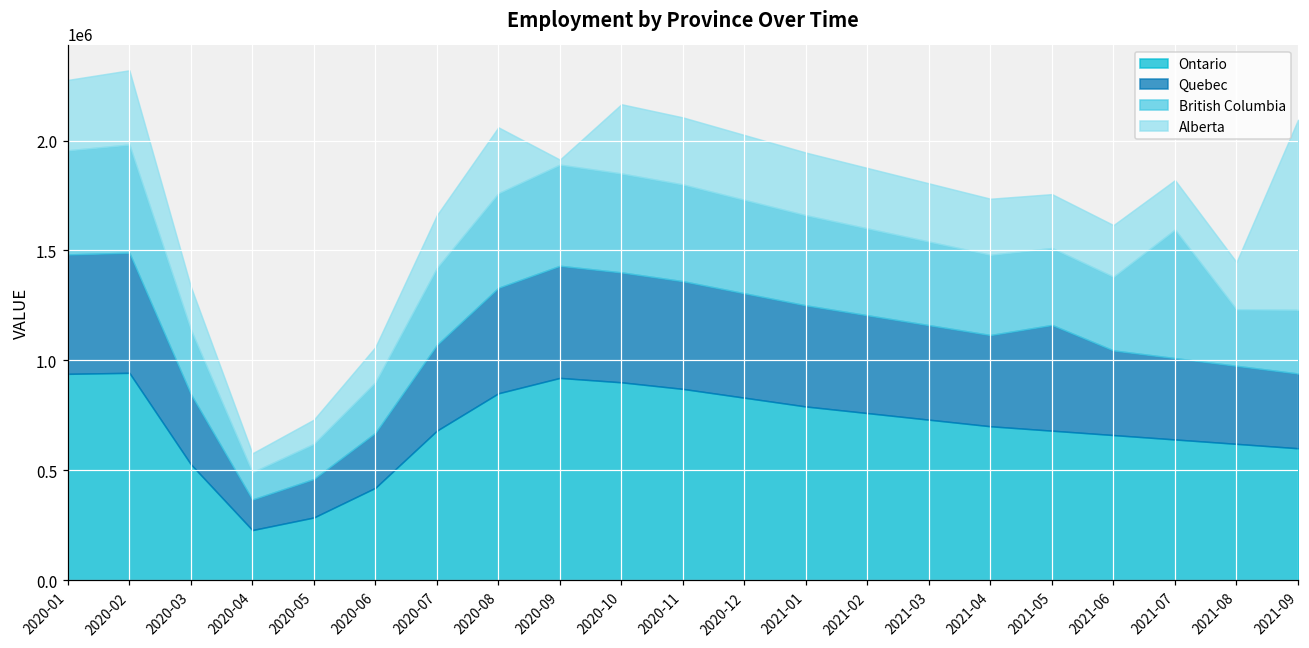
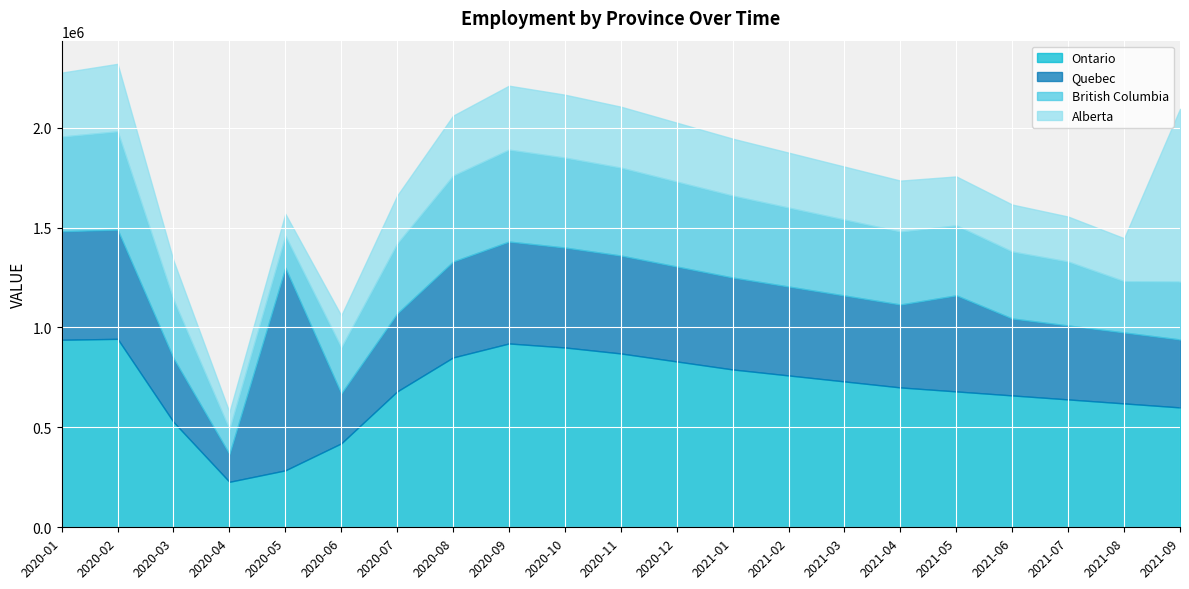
  {
    "Ontario": {
      "2020-01": 940000,
      "2020-02": 940000,
      "2020-03": 530000,
      "2020-04": 230000,
      "2020-05": 290000,
      "2020-06": 420000,
      "2020-07": 680000,
      "2020-08": 850000,
      "2020-09": 920000,
      "2020-10": 900000,
      "2020-11": 870000,
      "2020-12": 830000,
      "2021-01": 790000,
      "2021-02": 760000,
      "2021-03": 730000,
      "2021-04": 700000,
      "2021-05": 680000,
      "2021-06": 660000,
      "2021-07": 640000,
      "2021-08": 620000,
      "2021-09": 600000
    },
    "Quebec": {
      "2020-01": 540000,
      "2020-02": 550000,
      "2020-03": 320000,
      "2020-04": 140000,
-     "2020-05": 180000,
+     "2020-05": 1010000,
      "2020-06": 250000,
      "2020-07": 390000,
      "2020-08": 480000,
      "2020-09": 510000,
      "2020-10": 500000,
      "2020-11": 490000,
      "2020-12": 480000,
      "2021-01": 460000,
      "2021-02": 450000,
      "2021-03": 430000,
      "2021-04": 420000,
      "2021-05": 480000,
      "2021-06": 390000,
      "2021-07": 370000,
      "2021-08": 360000,
      "2021-09": 340000
    },
    "British Columbia": {
      "2020-01": 470000,
      "2020-02": 490000,
      "2020-03": 290000,
      "2020-04": 120000,
      "2020-05": 160000,
      "2020-06": 230000,
      "2020-07": 350000,
      "2020-08": 430000,
      "2020-09": 460000,
      "2020-10": 450000,
      "2020-11": 440000,
      "2020-12": 430000,
      "2021-01": 410000,
      "2021-02": 400000,
      "2021-03": 380000,
      "2021-04": 370000,
      "2021-05": 350000,
      "2021-06": 340000,
-     "2021-07": 580000,
+     "2021-07": 320000,
      "2021-08": 260000,
      "2021-09": 290000
    },
    "Alberta": {
      "2020-01": 320000,
      "2020-02": 340000,
      "2020-03": 200000,
      "2020-04": 90000,
      "2020-05": 110000,
      "2020-06": 160000,
      "2020-07": 240000,
      "2020-08": 300000,
-     "2020-09": 20000,
+     "2020-09": 320000,
      "2020-10": 320000,
      "2020-11": 310000,
      "2020-12": 300000,
      "2021-01": 290000,
      "2021-02": 280000,
      "2021-03": 270000,
      "2021-04": 260000,
      "2021-05": 250000,
      "2021-06": 240000,
      "2021-07": 230000,
      "2021-08": 220000,
      "2021-09": 860000
    }
  }
